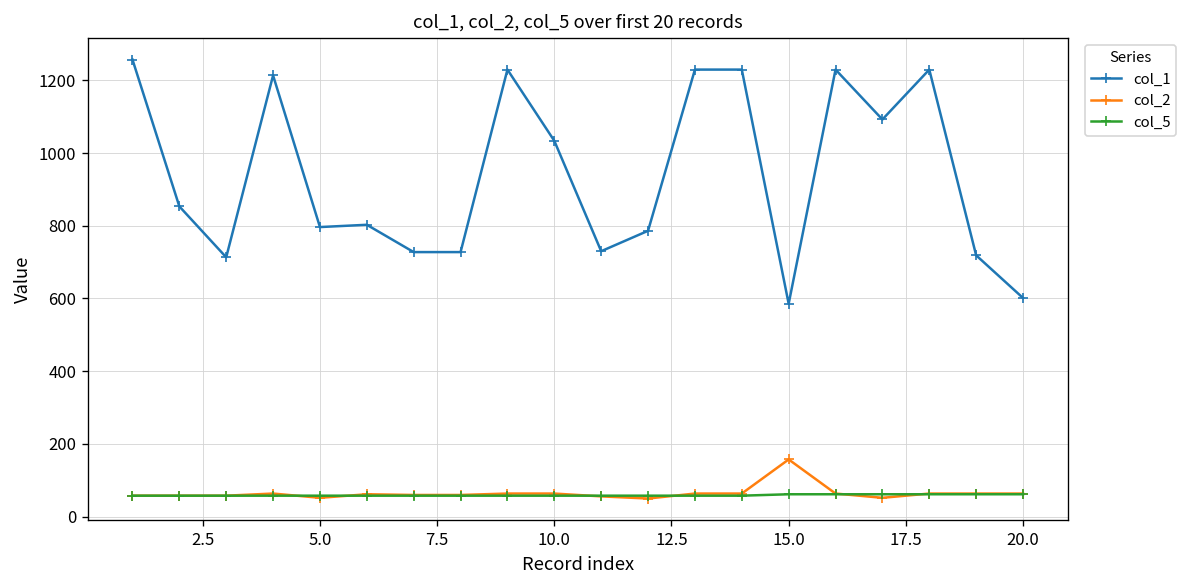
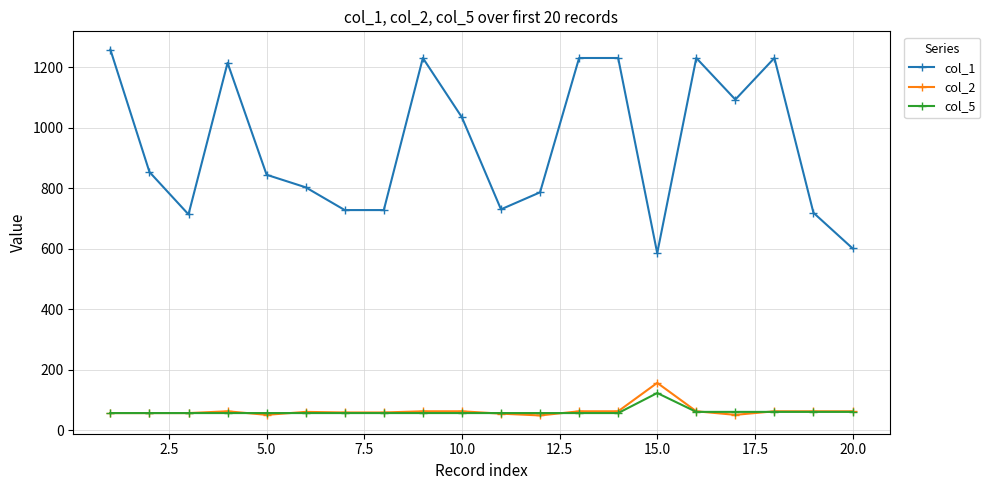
  {
    "col_1": {
-     "5.0": 800,
+     "5.0": 840,
      "10.0": 1030,
      "15.0": 590,
      "20.0": 600
    },
    "col_2": {
      "15.0": 160
    },
    "col_5": {
-     "15.0": 60
+     "15.0": 120
    }
  }
